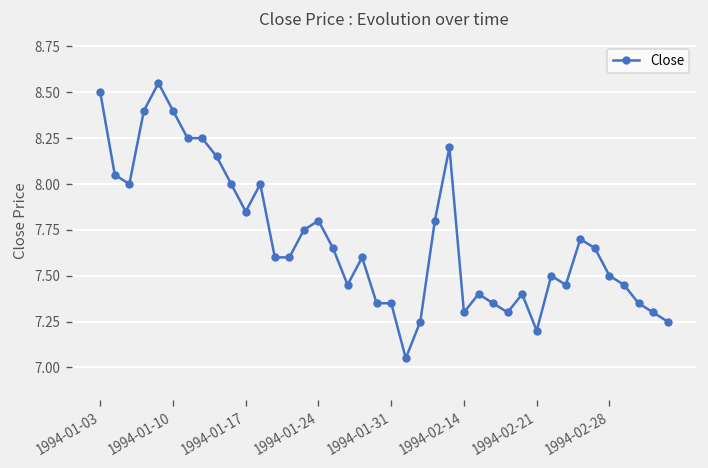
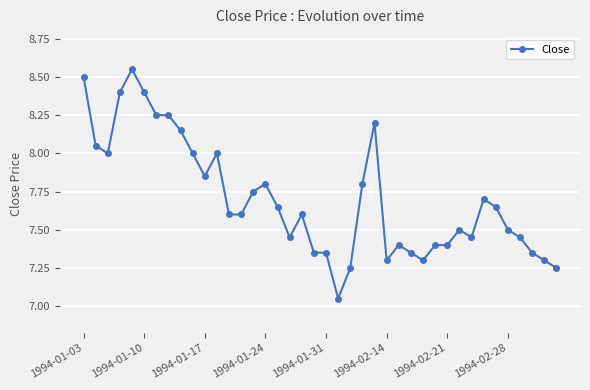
  {
    "1994-01-03": 8.5,
    "1994-01-10": 8.4,
    "1994-01-17": 7.85,
    "1994-01-24": 7.8,
    "1994-01-31": 7.35,
    "1994-02-14": 7.3,
-   "1994-02-21": 7.2,
+   "1994-02-21": 7.4,
    "1994-02-28": 7.5
  }
